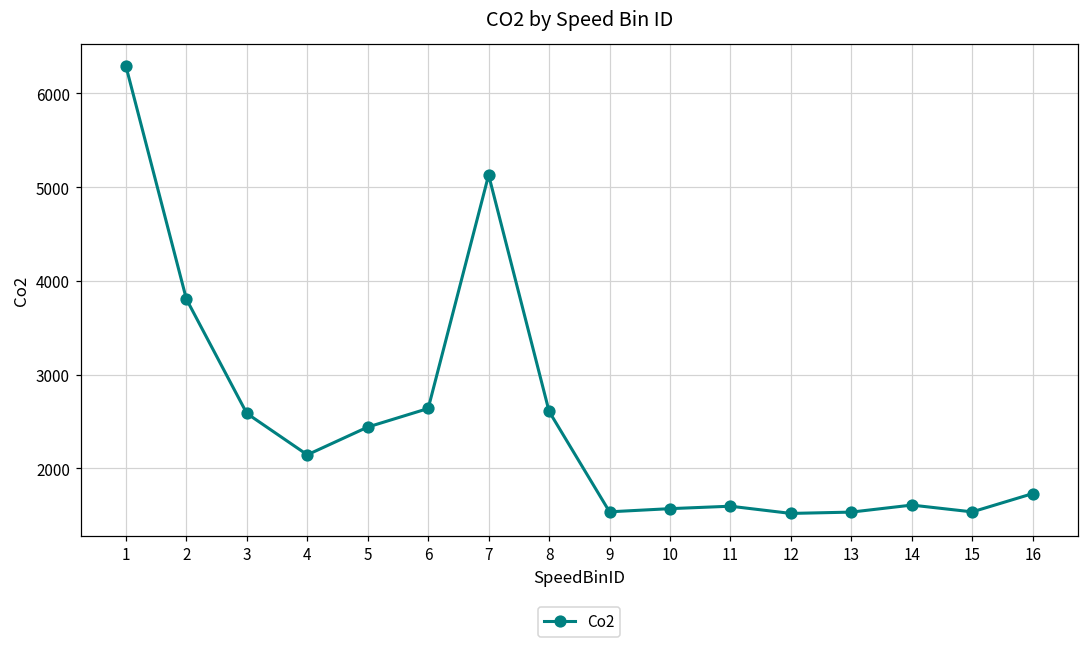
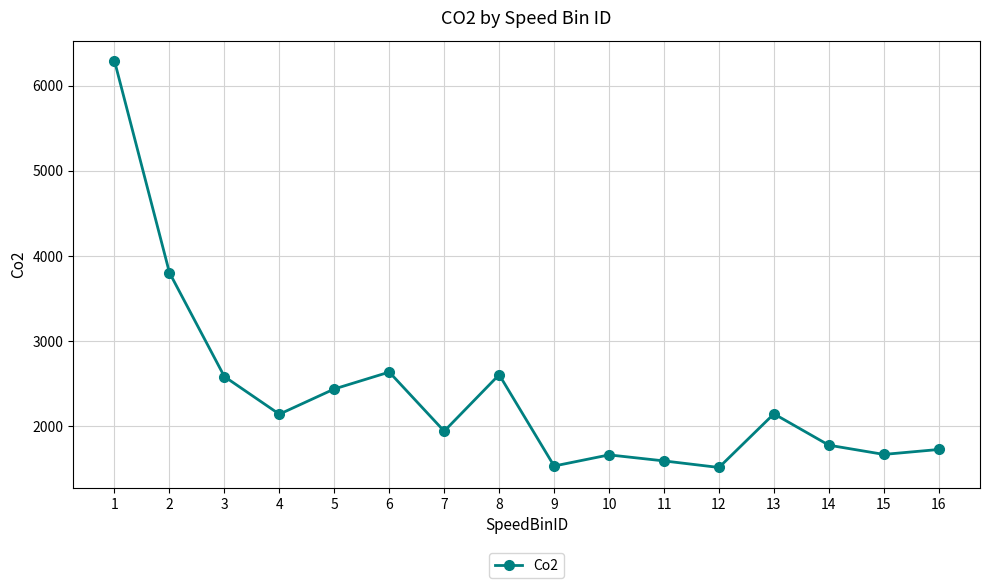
  {
    "1": 6300,
    "2": 3800,
    "3": 2600,
    "4": 2100,
    "5": 2400,
    "6": 2600,
-   "7": 5100,
+   "7": 1900,
    "8": 2600,
    "9": 1500,
-   "10": 1600,
+   "10": 1700,
    "11": 1600,
    "12": 1500,
-   "13": 1500,
-   "14": 1600,
-   "15": 1500,
+   "13": 2100,
+   "14": 1800,
+   "15": 1700,
    "16": 1700
  }
